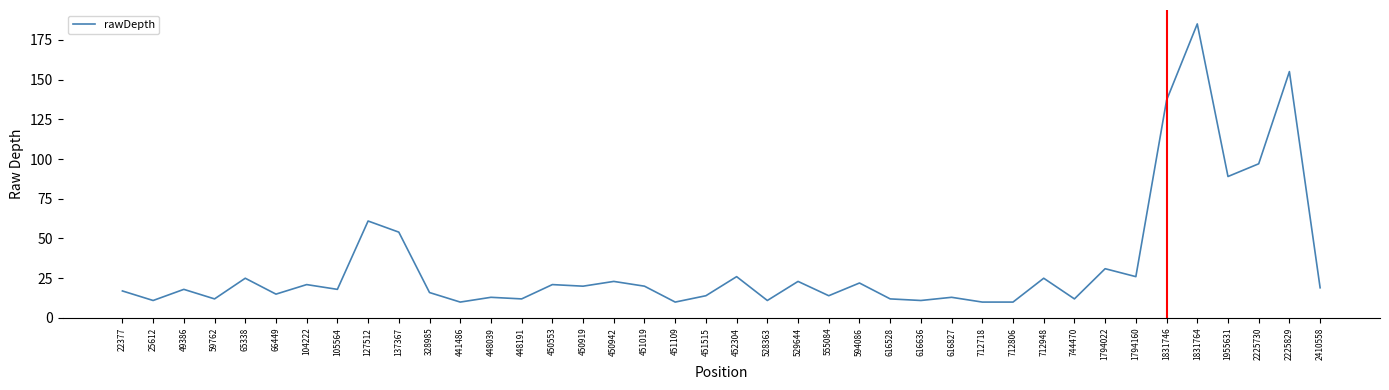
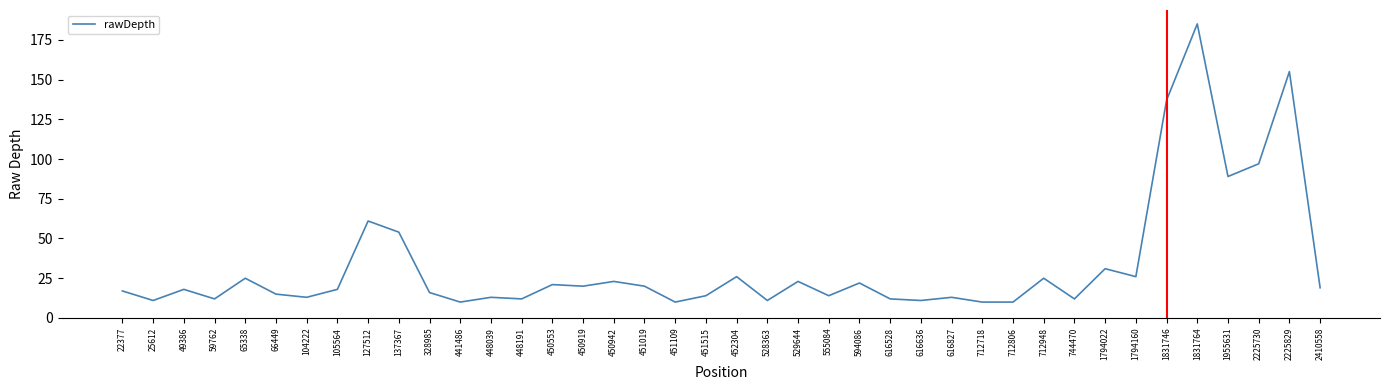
  {
    "22377": 17,
    "25612": 11,
    "49386": 18,
    "59762": 12,
    "65338": 25,
    "66449": 15,
-   "104222": 21,
+   "104222": 13,
    "105564": 18,
    "127512": 61,
    "137367": 54,
    "328985": 16,
    "441486": 10,
    "448039": 13,
    "448191": 12,
    "450553": 21,
    "450919": 20,
    "450942": 23,
    "451019": 20,
    "451109": 10,
    "451515": 14,
    "452304": 26,
    "528363": 11,
    "529644": 23,
    "555084": 14,
    "594086": 22,
    "616528": 12,
    "616636": 11,
    "616827": 13,
    "712718": 10,
    "712806": 10,
    "712948": 25,
    "744470": 12,
    "1794022": 31,
    "1794160": 26,
    "1831746": 137,
    "1831764": 185,
    "1955631": 89,
    "2225730": 97,
    "2225829": 155,
    "2410558": 19
  }
